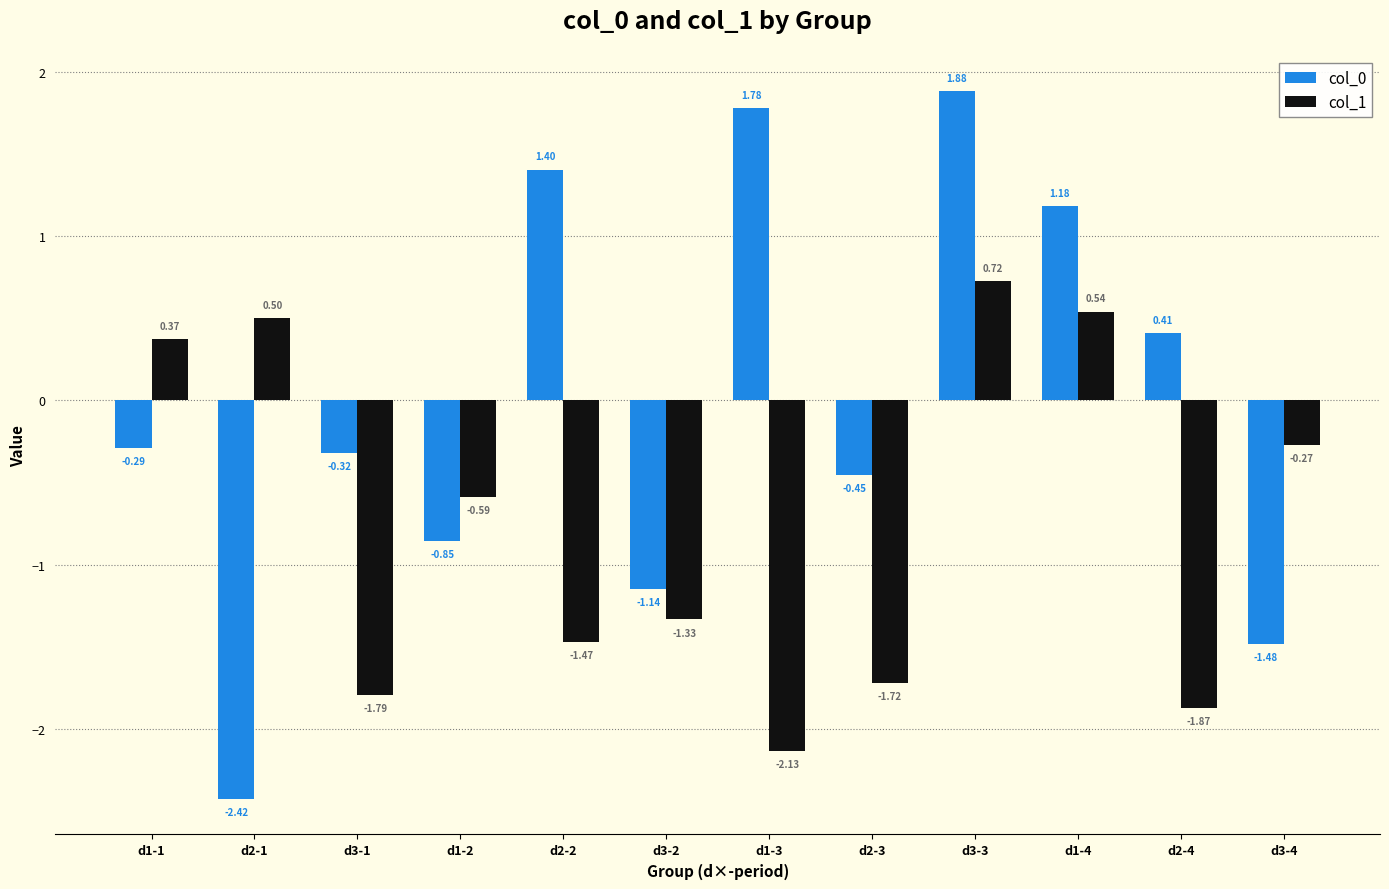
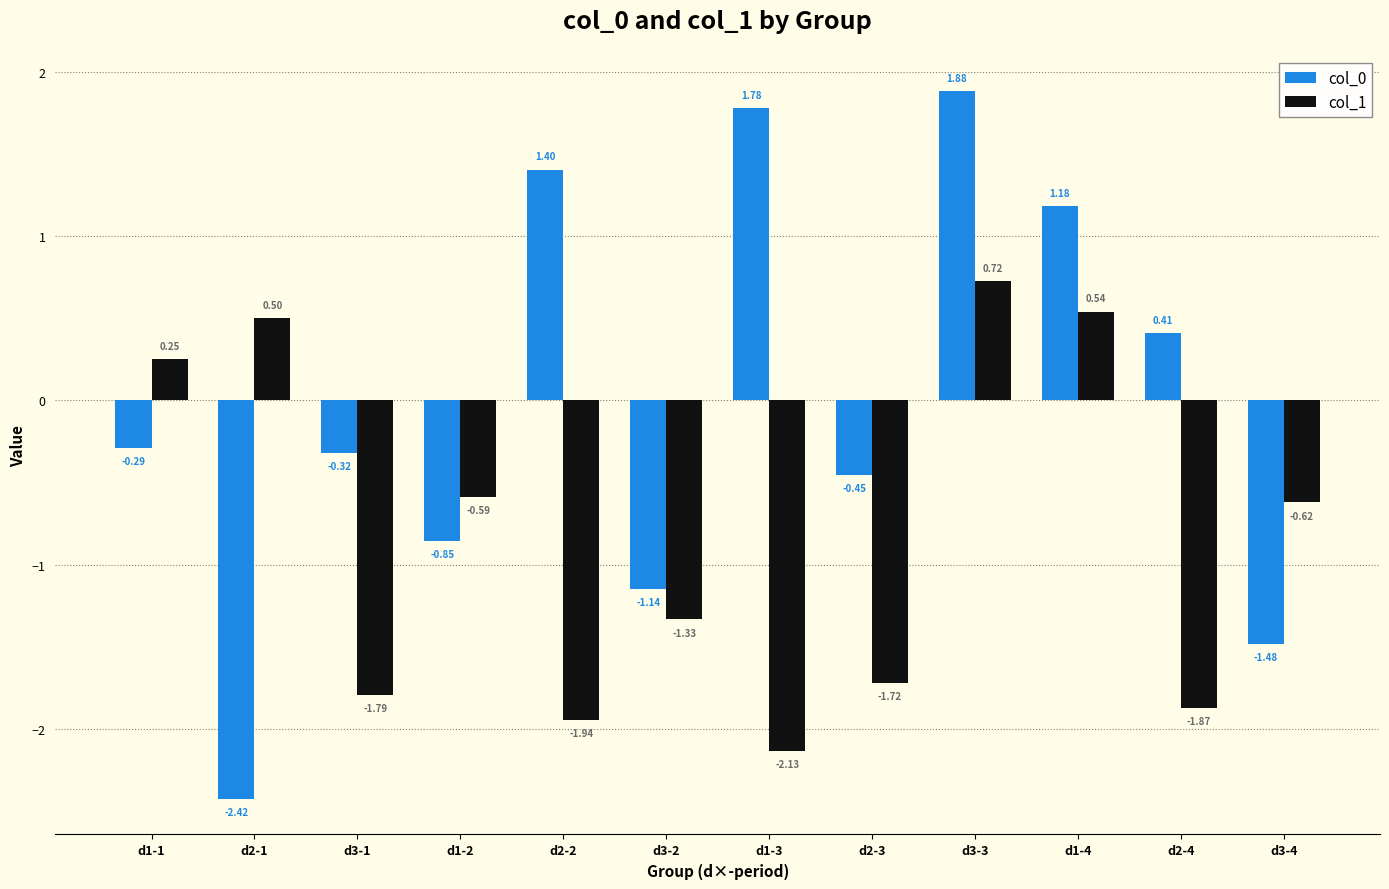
  {
    "col_0": {
      "d1-1": -0.29,
      "d2-1": -2.42,
      "d3-1": -0.32,
      "d1-2": -0.85,
      "d2-2": 1.40,
      "d3-2": -1.14,
      "d1-3": 1.78,
      "d2-3": -0.45,
      "d3-3": 1.88,
      "d1-4": 1.18,
      "d2-4": 0.41,
      "d3-4": -1.48
    },
    "col_1": {
-     "d1-1": 0.37,
+     "d1-1": 0.25,
      "d2-1": 0.50,
      "d3-1": -1.79,
      "d1-2": -0.59,
-     "d2-2": -1.47,
+     "d2-2": -1.94,
      "d3-2": -1.33,
      "d1-3": -2.13,
      "d2-3": -1.72,
      "d3-3": 0.72,
      "d1-4": 0.54,
      "d2-4": -1.87,
-     "d3-4": -0.27
+     "d3-4": -0.62
    }
  }
